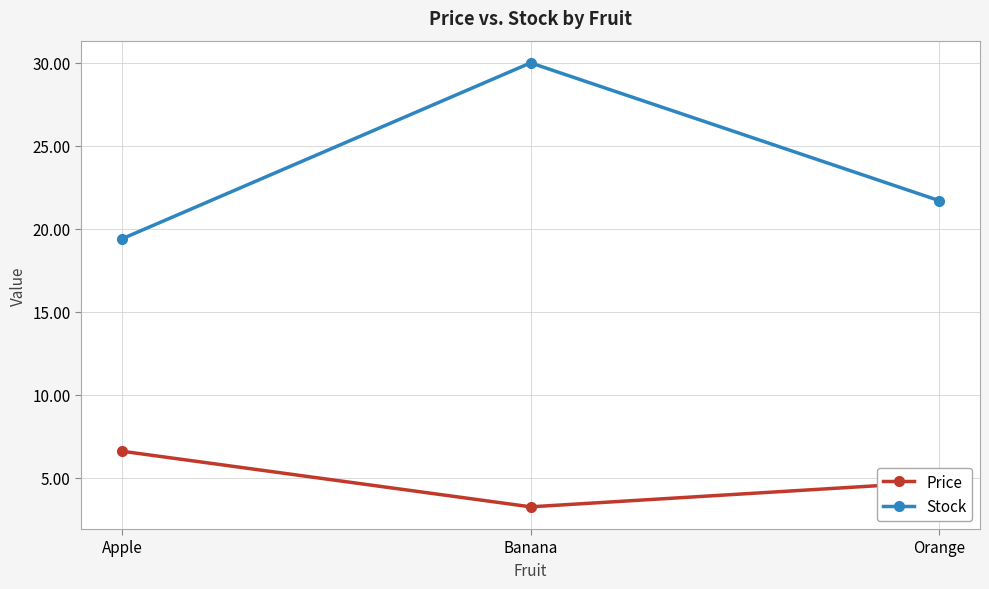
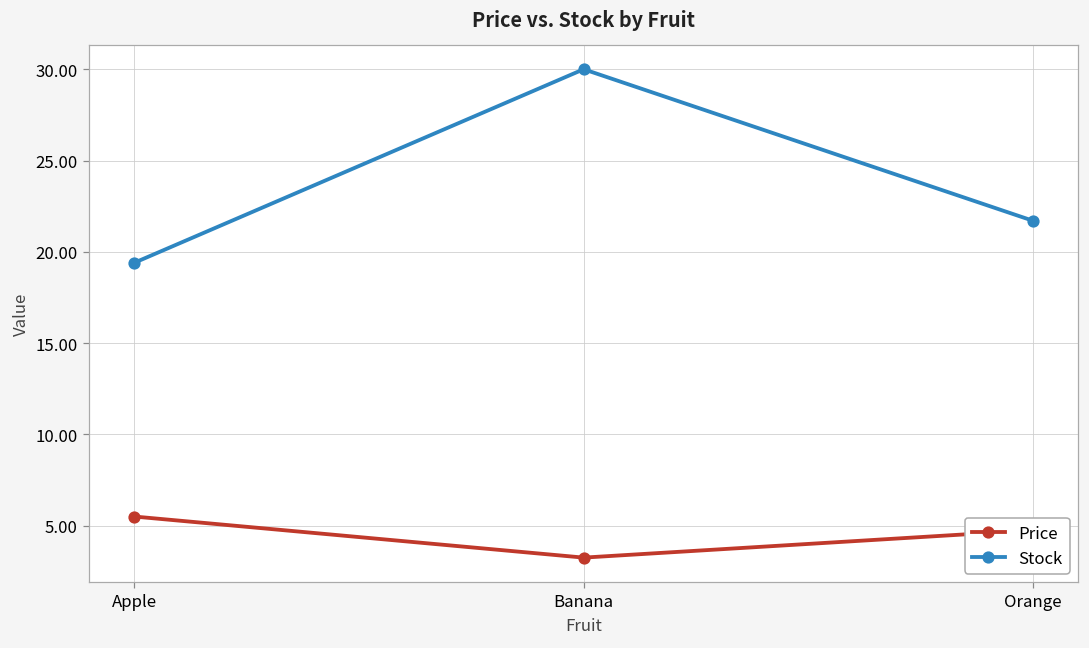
  {
    "Price": {
-     "Apple": 6.6,
+     "Apple": 5.5,
      "Banana": 3.3
    },
    "Stock": {
      "Apple": 19.4,
      "Banana": 30.0,
      "Orange": 21.7
    }
  }
